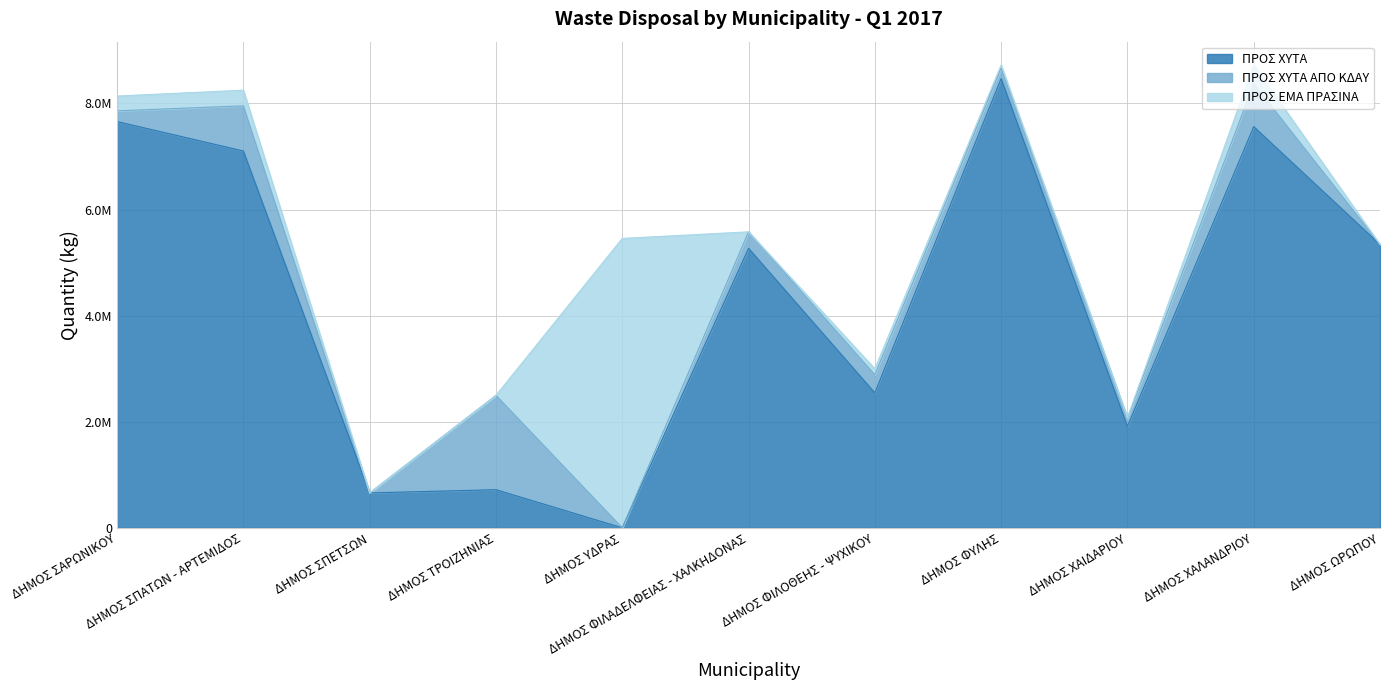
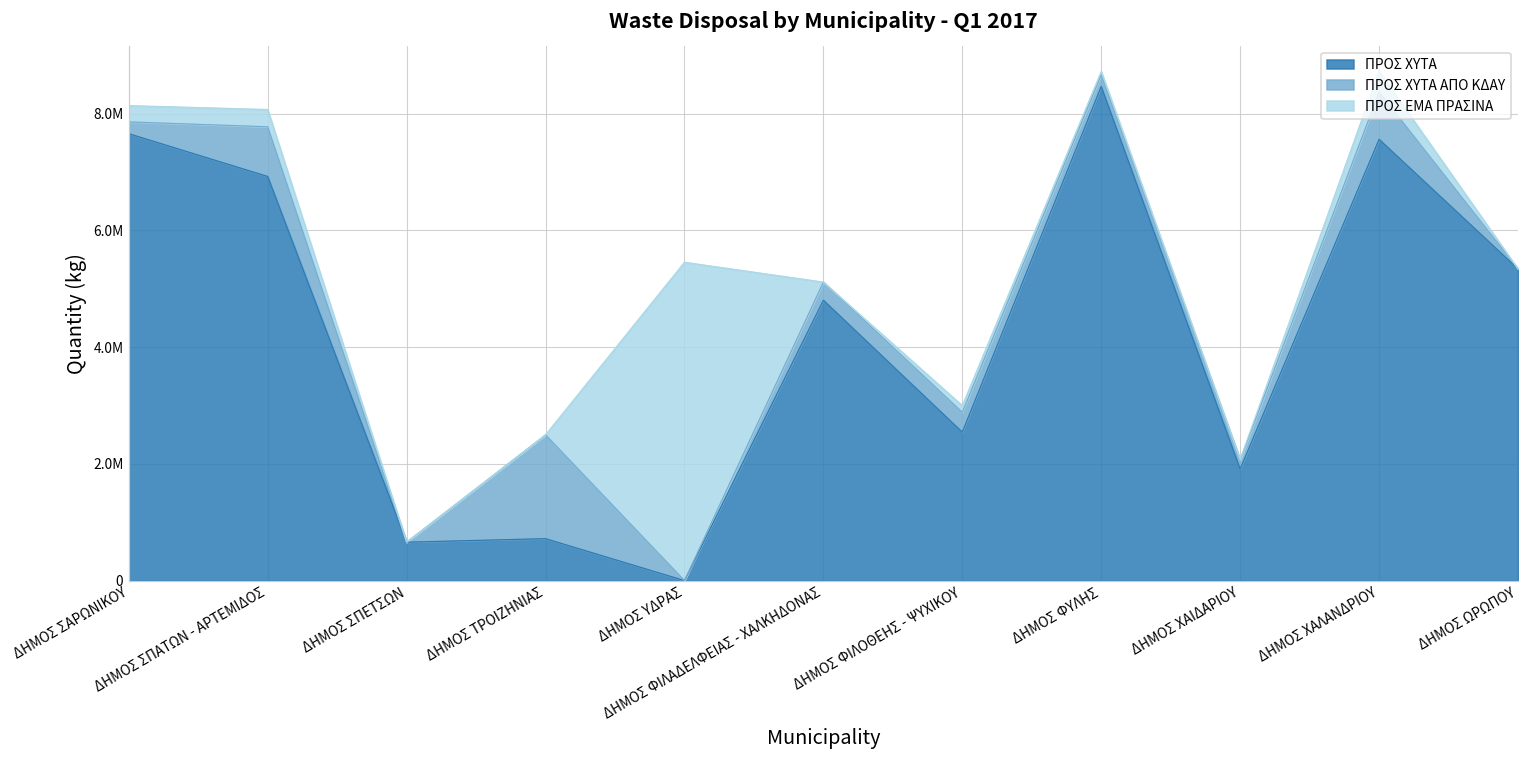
  {
    "ΠΡΟΣ ΧΥΤΑ": {
      "ΔΗΜΟΣ ΣΑΡΩΝΙΚΟΥ": 7700000,
-     "ΔΗΜΟΣ ΣΠΑΤΩΝ - ΑΡΤΕΜΙΔΟΣ": 7100000,
+     "ΔΗΜΟΣ ΣΠΑΤΩΝ - ΑΡΤΕΜΙΔΟΣ": 6900000,
      "ΔΗΜΟΣ ΤΡΟΙΖΗΝΙΑΣ": 700000,
-     "ΔΗΜΟΣ ΦΙΛΑΔΕΛΦΕΙΑΣ - ΧΑΛΚΗΔΟΝΑΣ": 5300000,
+     "ΔΗΜΟΣ ΦΙΛΑΔΕΛΦΕΙΑΣ - ΧΑΛΚΗΔΟΝΑΣ": 4800000,
      "ΔΗΜΟΣ ΦΙΛΟΘΕΗΣ - ΨΥΧΙΚΟΥ": 2500000,
      "ΔΗΜΟΣ ΦΥΛΗΣ": 8500000,
      "ΔΗΜΟΣ ΧΑΙΔΑΡΙΟΥ": 1900000,
      "ΔΗΜΟΣ ΧΑΛΑΝΔΡΙΟΥ": 7600000
    },
    "ΠΡΟΣ ΧΥΤΑ ΑΠΟ ΚΔΑΥ": {
      "ΔΗΜΟΣ ΣΑΡΩΝΙΚΟΥ": 200000,
      "ΔΗΜΟΣ ΣΠΑΤΩΝ - ΑΡΤΕΜΙΔΟΣ": 900000,
      "ΔΗΜΟΣ ΦΙΛΟΘΕΗΣ - ΨΥΧΙΚΟΥ": 300000,
      "ΔΗΜΟΣ ΦΥΛΗΣ": 200000
    },
    "ΠΡΟΣ ΕΜΑ ΠΡΑΣΙΝΑ": {
      "ΔΗΜΟΣ ΣΑΡΩΝΙΚΟΥ": 300000,
      "ΔΗΜΟΣ ΣΠΑΤΩΝ - ΑΡΤΕΜΙΔΟΣ": 300000,
      "ΔΗΜΟΣ ΥΔΡΑΣ": 5500000,
      "ΔΗΜΟΣ ΦΙΛΟΘΕΗΣ - ΨΥΧΙΚΟΥ": 100000,
      "ΔΗΜΟΣ ΦΥΛΗΣ": 100000
    }
  }
